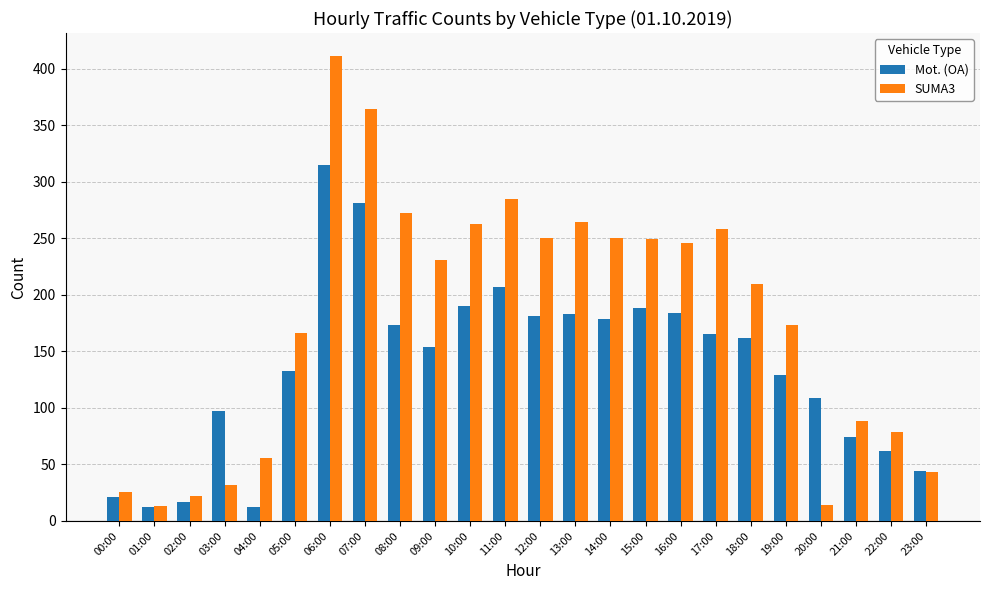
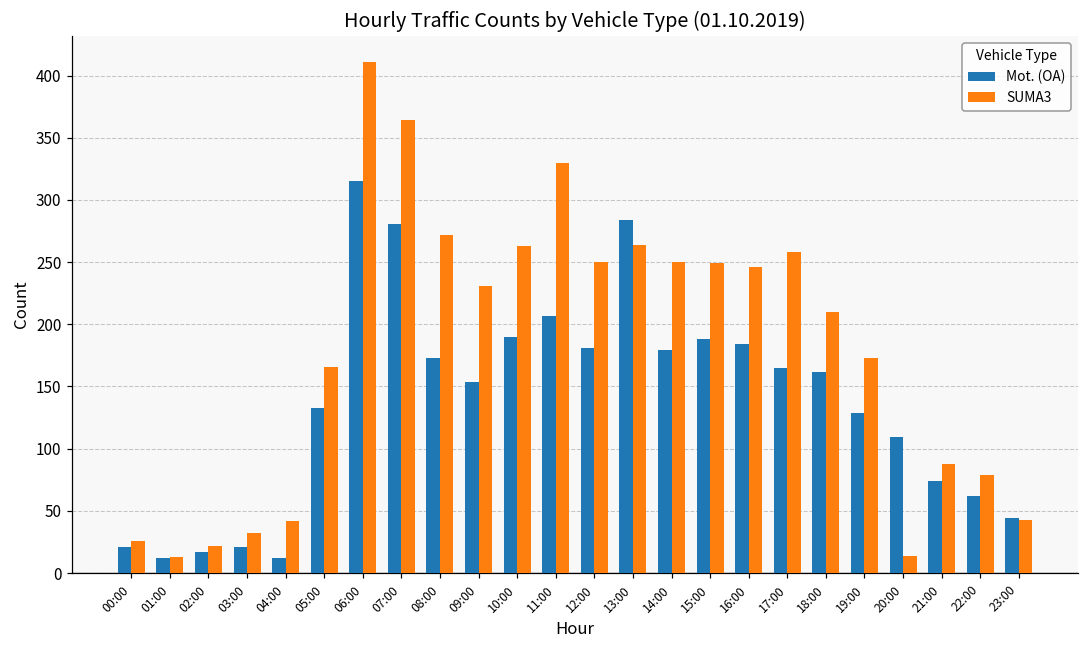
  {
    "Mot. (OA)": {
      "00:00": 21,
      "01:00": 12,
      "02:00": 17,
-     "03:00": 97,
+     "03:00": 21,
      "04:00": 12,
      "05:00": 133,
      "06:00": 315,
      "07:00": 281,
      "08:00": 173,
      "09:00": 154,
      "10:00": 190,
      "11:00": 207,
      "12:00": 181,
-     "13:00": 183,
+     "13:00": 284,
      "14:00": 179,
      "15:00": 188,
      "16:00": 184,
      "17:00": 165,
      "18:00": 162,
      "19:00": 129,
      "20:00": 109,
      "21:00": 74,
      "22:00": 62,
      "23:00": 44
    },
    "SUMA3": {
      "00:00": 26,
      "01:00": 13,
      "02:00": 22,
      "03:00": 32,
-     "04:00": 56,
+     "04:00": 42,
      "05:00": 166,
      "06:00": 411,
      "07:00": 364,
      "08:00": 272,
      "09:00": 231,
      "10:00": 263,
-     "11:00": 285,
+     "11:00": 330,
      "12:00": 250,
      "13:00": 264,
      "14:00": 250,
      "15:00": 249,
      "16:00": 246,
      "17:00": 258,
      "18:00": 210,
      "19:00": 173,
      "20:00": 14,
      "21:00": 88,
      "22:00": 79,
      "23:00": 43
    }
  }
